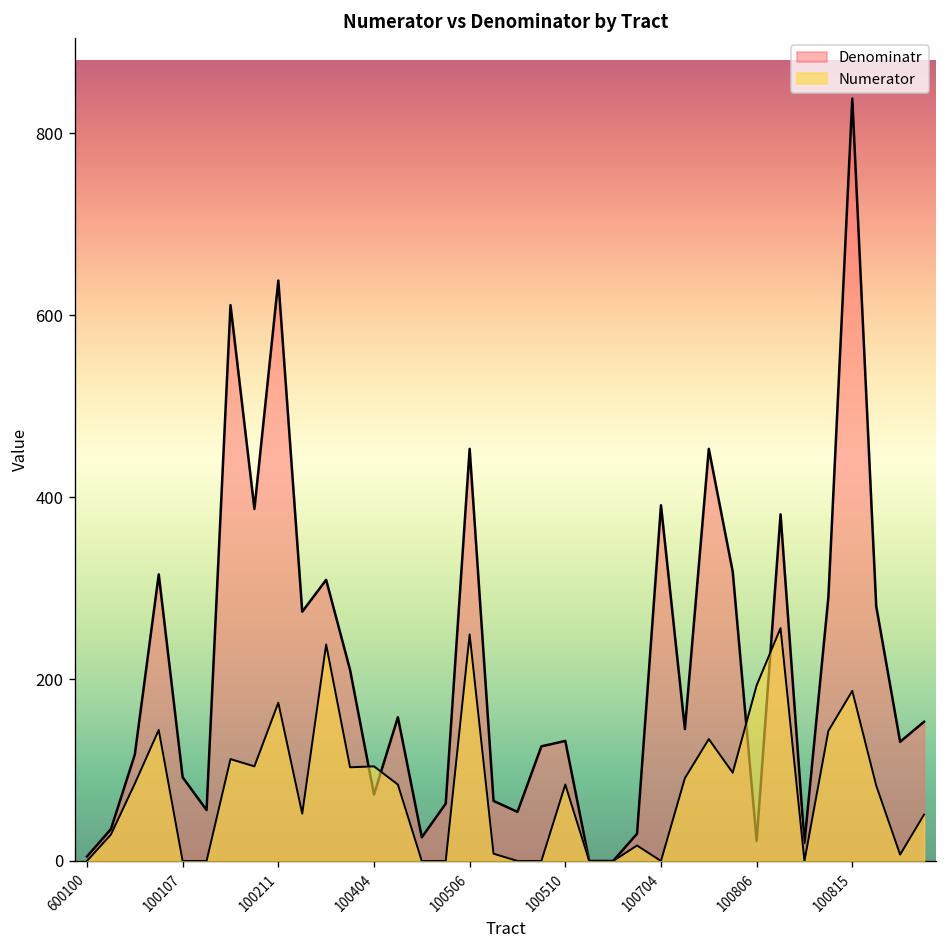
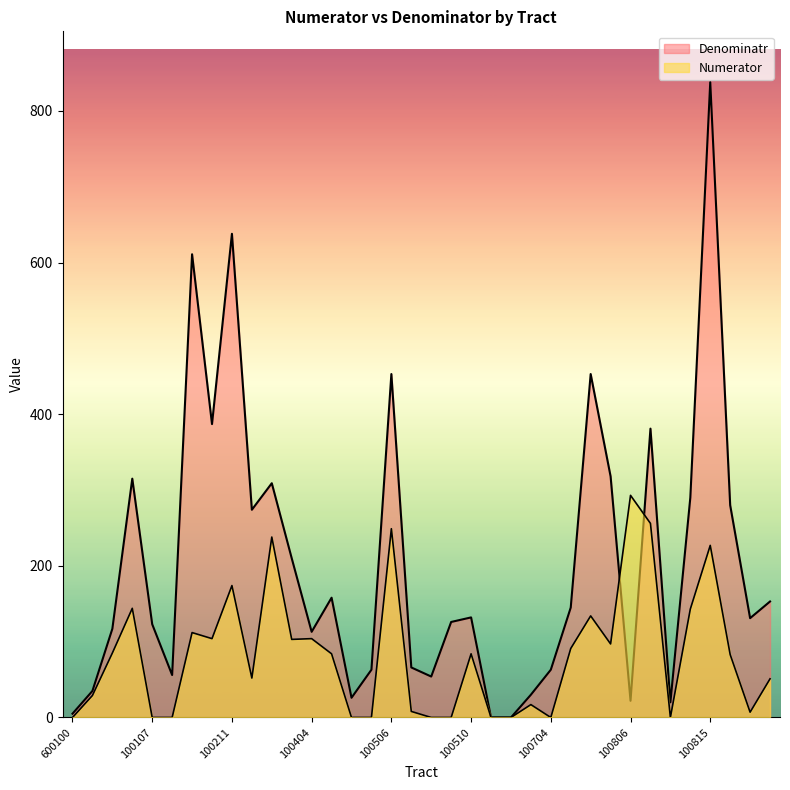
  {
    "Denominatr": {
      "600100": 10,
-     "100107": 90,
+     "100107": 120,
      "100211": 640,
-     "100404": 70,
+     "100404": 110,
      "100506": 450,
      "100510": 130,
-     "100704": 390,
+     "100704": 60,
      "100806": 20,
      "100815": 840
    },
    "Numerator": {
      "600100": 0,
      "100107": 0,
      "100211": 170,
      "100404": 100,
      "100506": 250,
      "100510": 80,
      "100704": 0,
-     "100806": 190,
-     "100815": 190
+     "100806": 290,
+     "100815": 230
    }
  }
